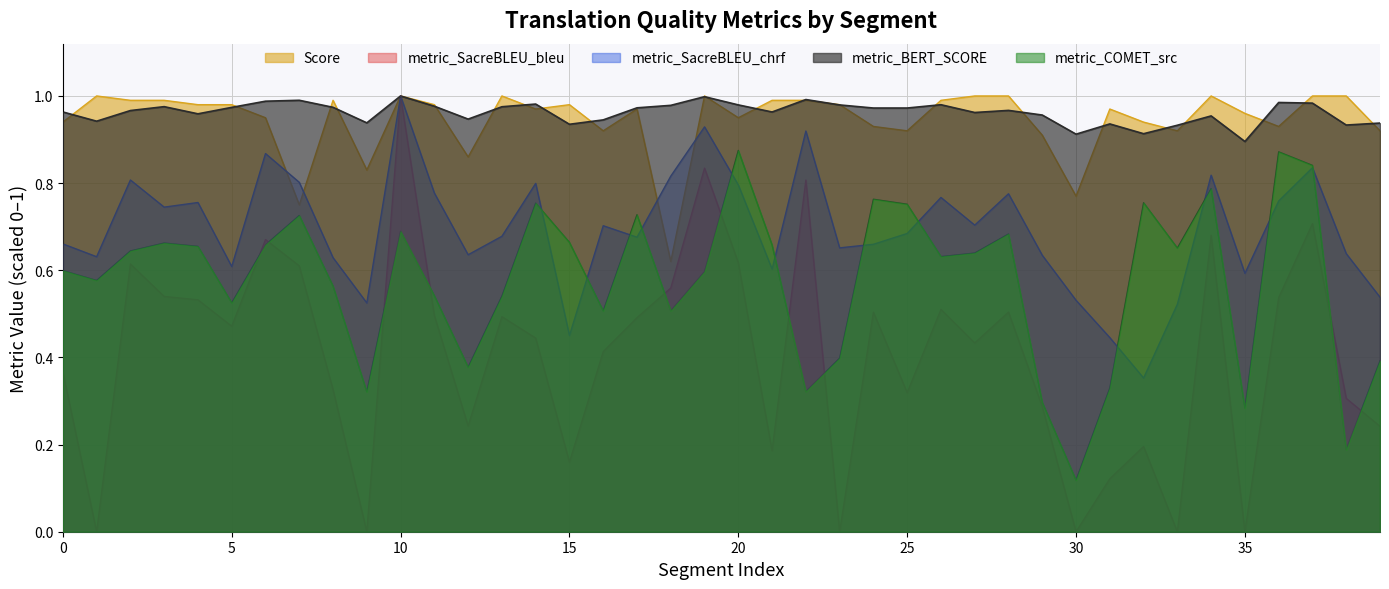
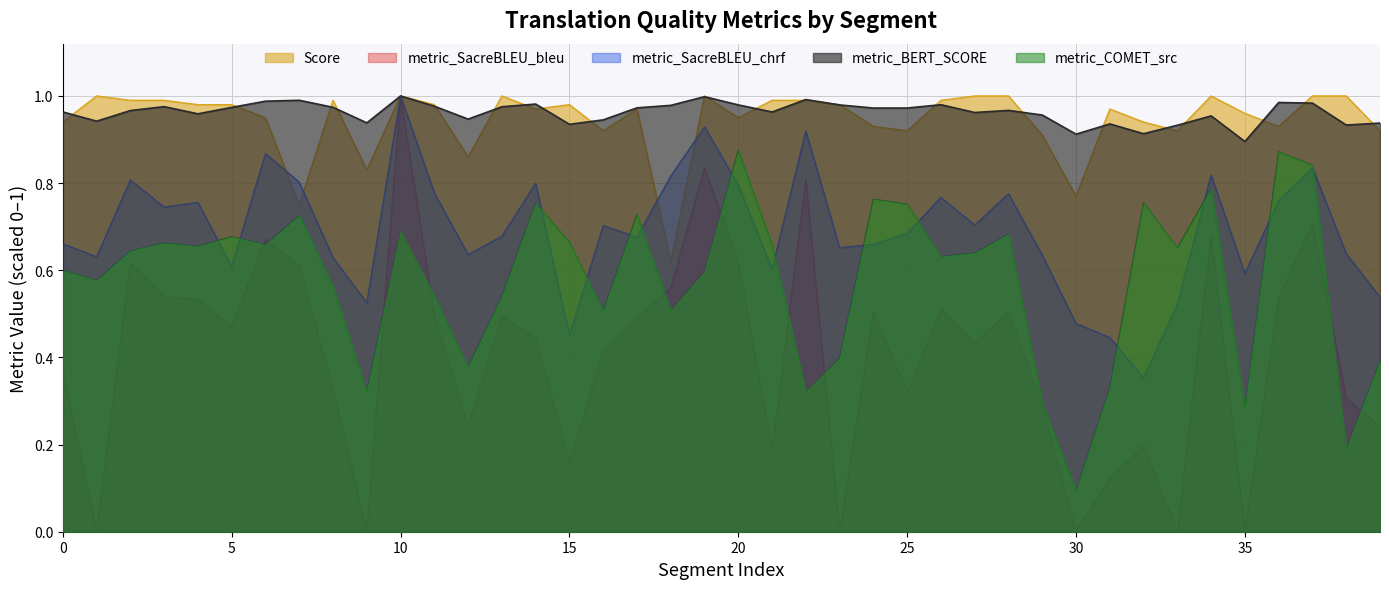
  {
    "Score": {
      "0": 0.94,
      "5": 0.98,
      "15": 0.98,
      "20": 0.95,
      "25": 0.92,
      "30": 0.77,
      "35": 0.96
    },
    "metric_SacreBLEU_bleu": {
      "0": 0.37,
      "5": 0.47,
      "15": 0.16,
      "20": 0.62,
      "25": 0.32,
      "30": 0.00,
      "35": 0.00
    },
    "metric_SacreBLEU_chrf": {
      "0": 0.66,
      "5": 0.61,
      "15": 0.45,
      "20": 0.80,
      "25": 0.68,
-     "30": 0.53,
+     "30": 0.48,
      "35": 0.59
    },
    "metric_BERT_SCORE": {
      "0": 0.96,
      "5": 0.97,
      "15": 0.94,
      "20": 0.98,
      "25": 0.97,
      "30": 0.91,
      "35": 0.90
    },
    "metric_COMET_src": {
      "0": 0.60,
-     "5": 0.53,
+     "5": 0.68,
      "10": 0.69,
      "15": 0.66,
      "20": 0.87,
      "25": 0.75,
-     "30": 0.12,
+     "30": 0.09,
      "35": 0.28
    }
  }
